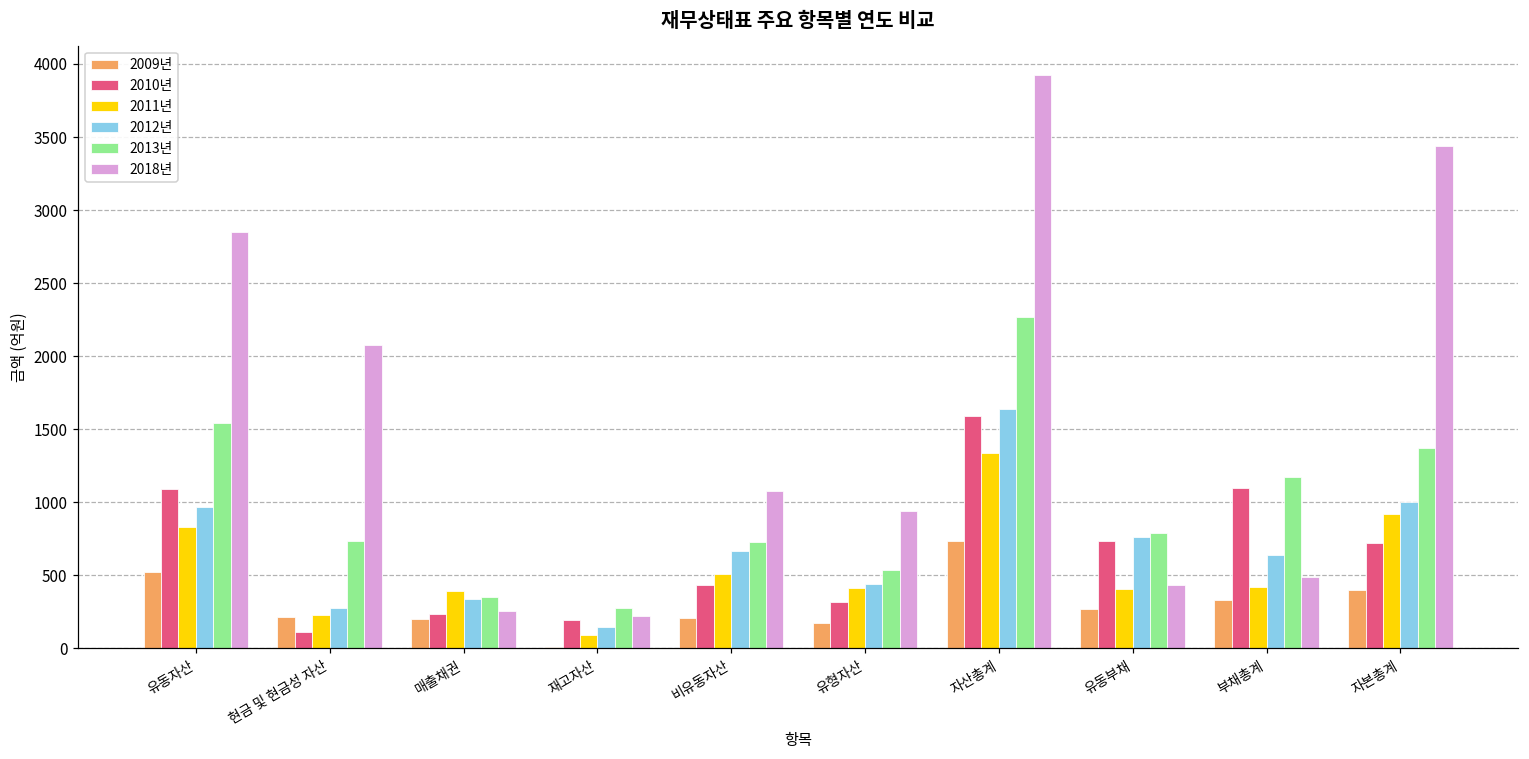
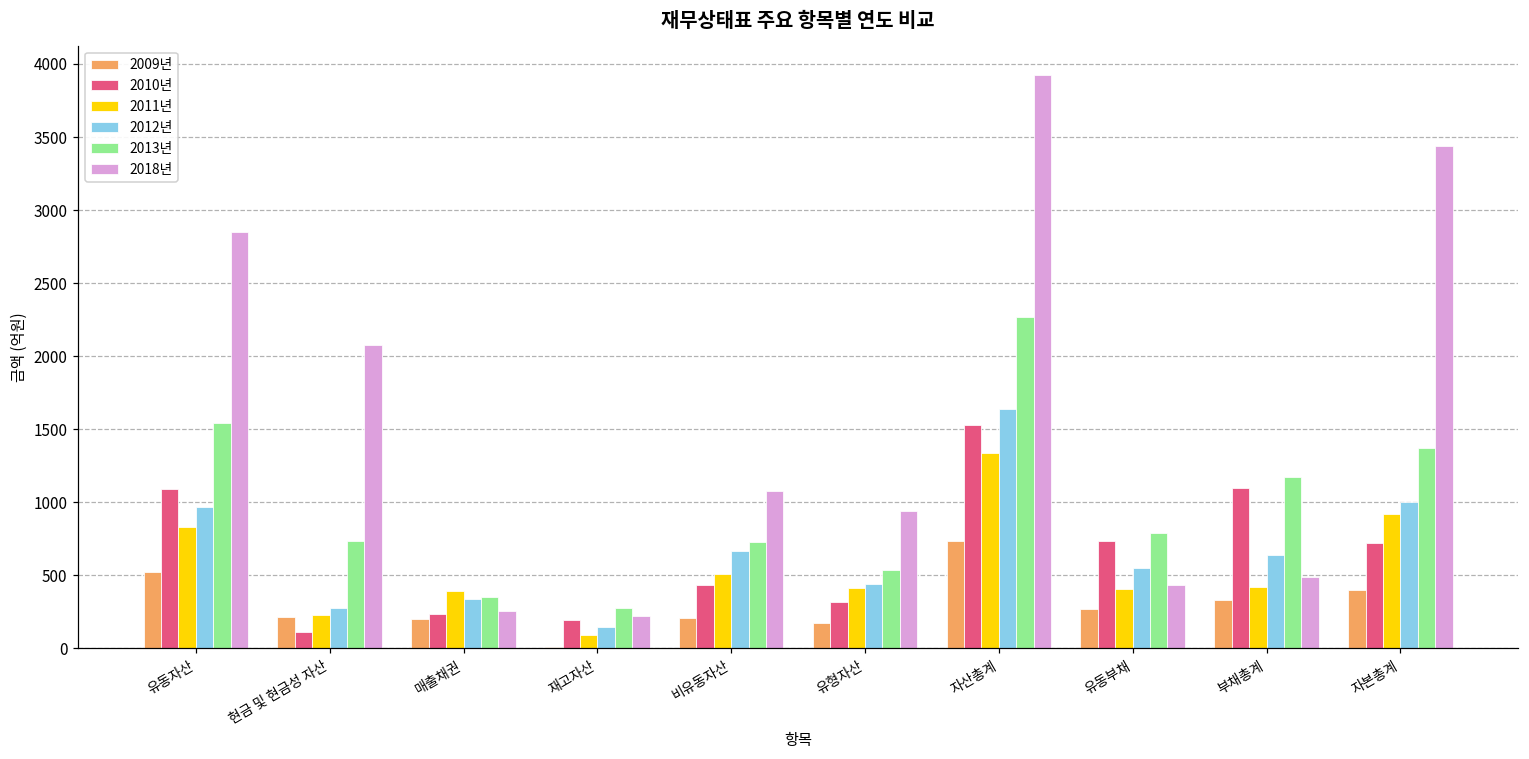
  {
    "2009년": {
      "유동자산": 520,
      "현금 및 현금성 자산": 210,
      "매출채권": 200,
      "비유동자산": 210,
      "유형자산": 170,
      "자산총계": 730,
      "유동부채": 270,
      "부채총계": 330,
      "자본총계": 400
    },
    "2010년": {
      "유동자산": 1090,
      "현금 및 현금성 자산": 110,
      "매출채권": 240,
      "재고자산": 190,
      "비유동자산": 440,
      "유형자산": 320,
-     "자산총계": 1590,
+     "자산총계": 1530,
      "유동부채": 730,
      "부채총계": 1090,
      "자본총계": 720
    },
    "2011년": {
      "유동자산": 830,
      "현금 및 현금성 자산": 230,
      "매출채권": 390,
      "재고자산": 90,
      "비유동자산": 510,
      "유형자산": 410,
      "자산총계": 1340,
      "유동부채": 400,
      "부채총계": 420,
      "자본총계": 920
    },
    "2012년": {
      "유동자산": 970,
      "현금 및 현금성 자산": 270,
      "매출채권": 330,
      "재고자산": 150,
      "비유동자산": 670,
      "유형자산": 440,
      "자산총계": 1640,
-     "유동부채": 760,
+     "유동부채": 550,
      "부채총계": 640,
      "자본총계": 1000
    },
    "2013년": {
      "유동자산": 1540,
      "현금 및 현금성 자산": 730,
      "매출채권": 350,
      "재고자산": 270,
      "비유동자산": 730,
      "유형자산": 530,
      "자산총계": 2260,
      "유동부채": 790,
      "부채총계": 1170,
      "자본총계": 1370
    },
    "2018년": {
      "유동자산": 2850,
      "현금 및 현금성 자산": 2080,
      "매출채권": 260,
      "재고자산": 220,
      "비유동자산": 1080,
      "유형자산": 940,
      "자산총계": 3930,
      "유동부채": 440,
      "부채총계": 490,
      "자본총계": 3440
    }
  }
